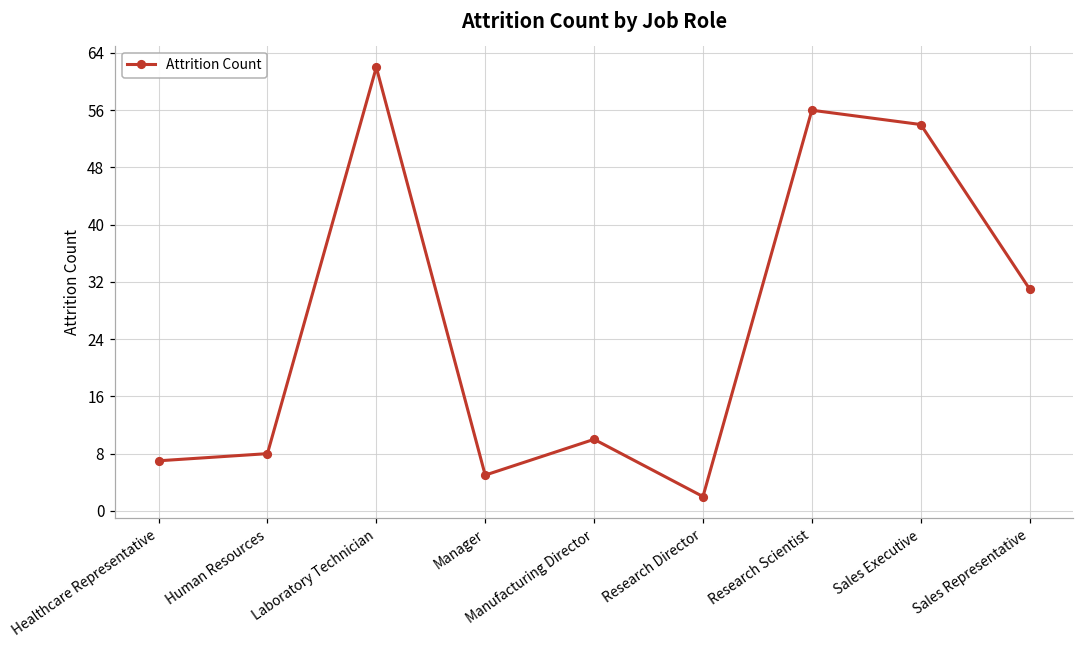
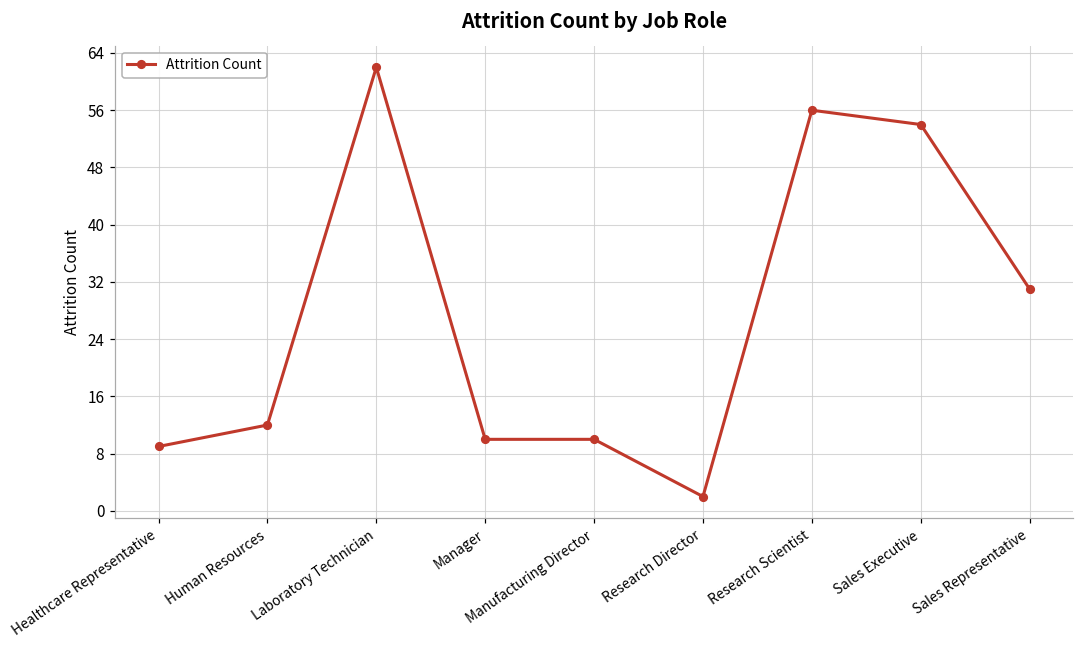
  {
-   "Healthcare Representative": 7,
-   "Human Resources": 8,
+   "Healthcare Representative": 9,
+   "Human Resources": 12,
    "Laboratory Technician": 62,
-   "Manager": 5,
+   "Manager": 10,
    "Manufacturing Director": 10,
    "Research Director": 2,
    "Research Scientist": 56,
    "Sales Executive": 54,
    "Sales Representative": 31
  }
